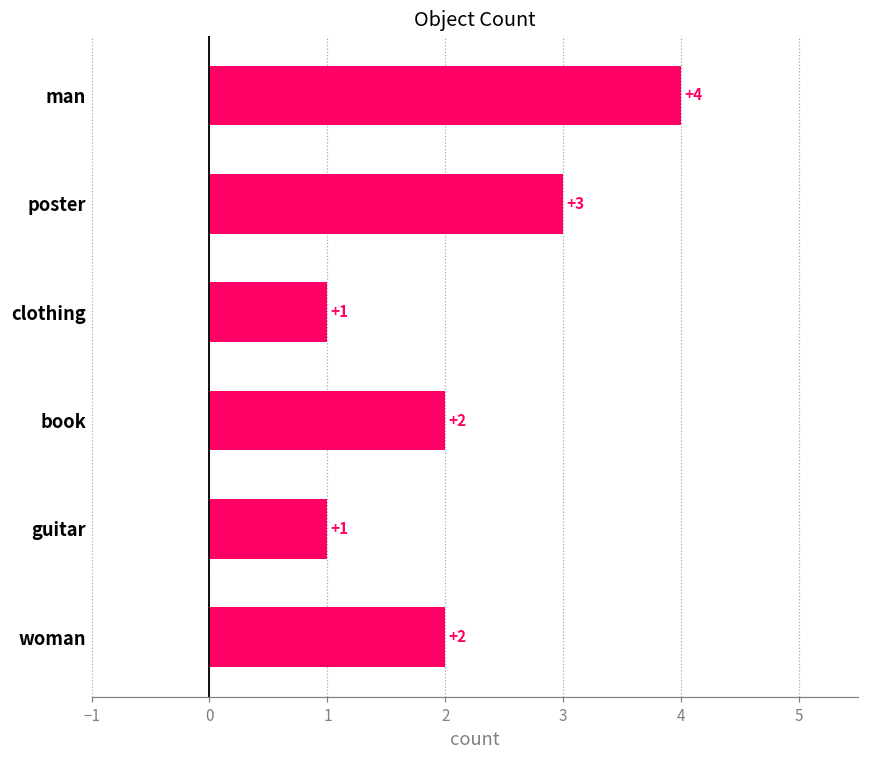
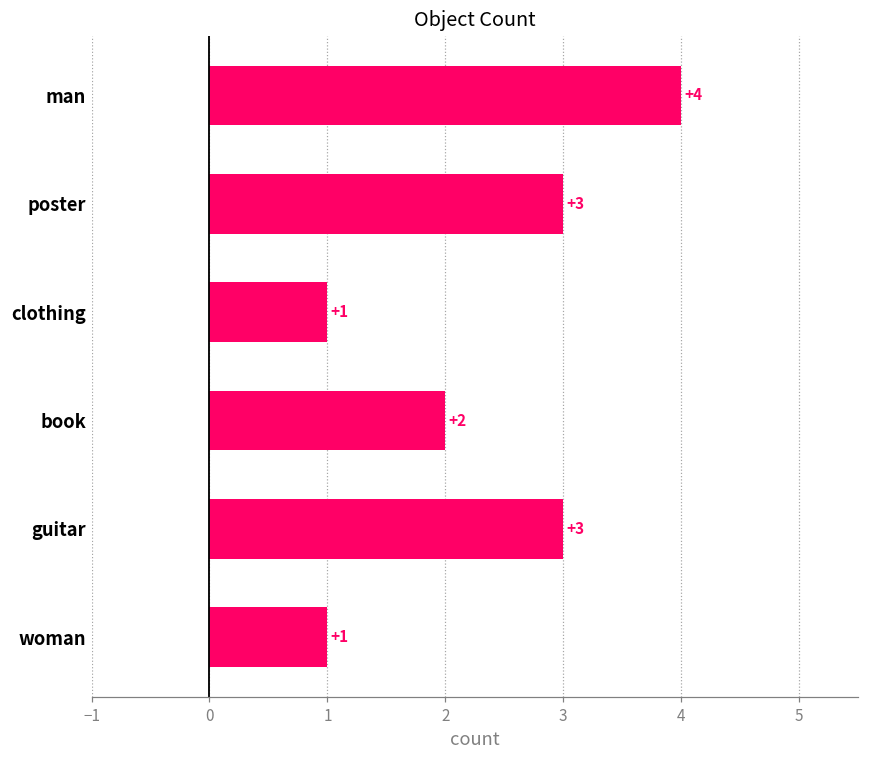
  {
    "man": "+4",
    "poster": "+3",
    "clothing": "+1",
    "book": "+2",
-   "guitar": "+1",
-   "woman": "+2"
+   "guitar": "+3",
+   "woman": "+1"
  }
